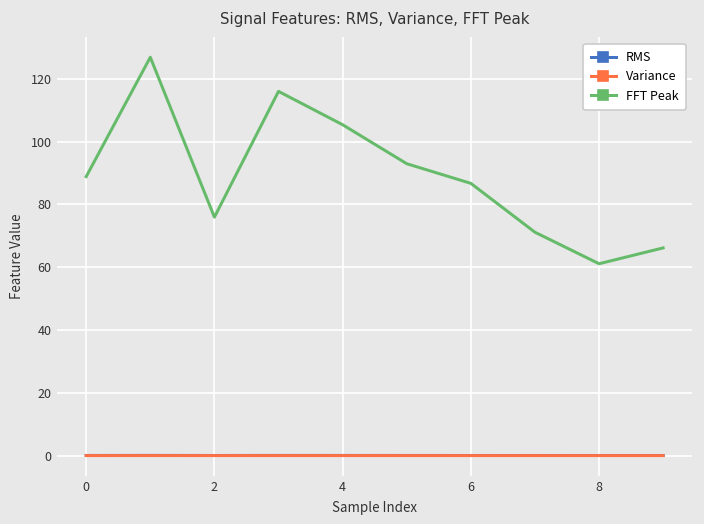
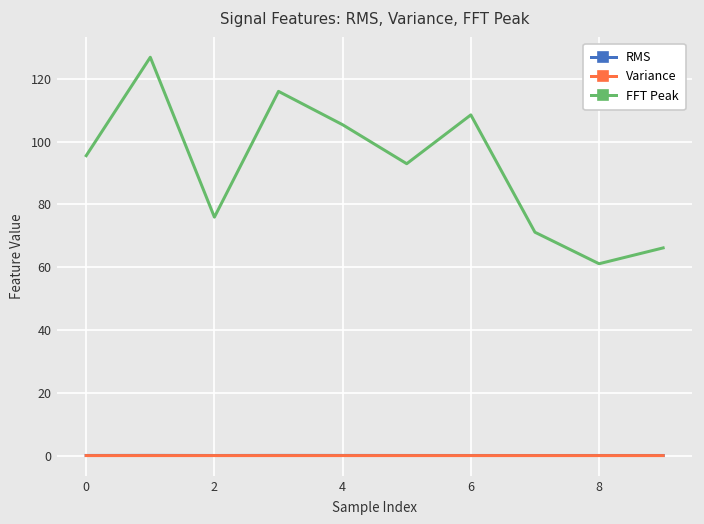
  {
    "Variance": {
      "0": 0,
      "2": 0,
      "4": 0,
      "6": 0,
      "8": 0
    },
    "FFT Peak": {
-     "0": 89,
+     "0": 96,
      "2": 76,
      "4": 105,
-     "6": 87,
+     "6": 109,
      "8": 61
    }
  }
